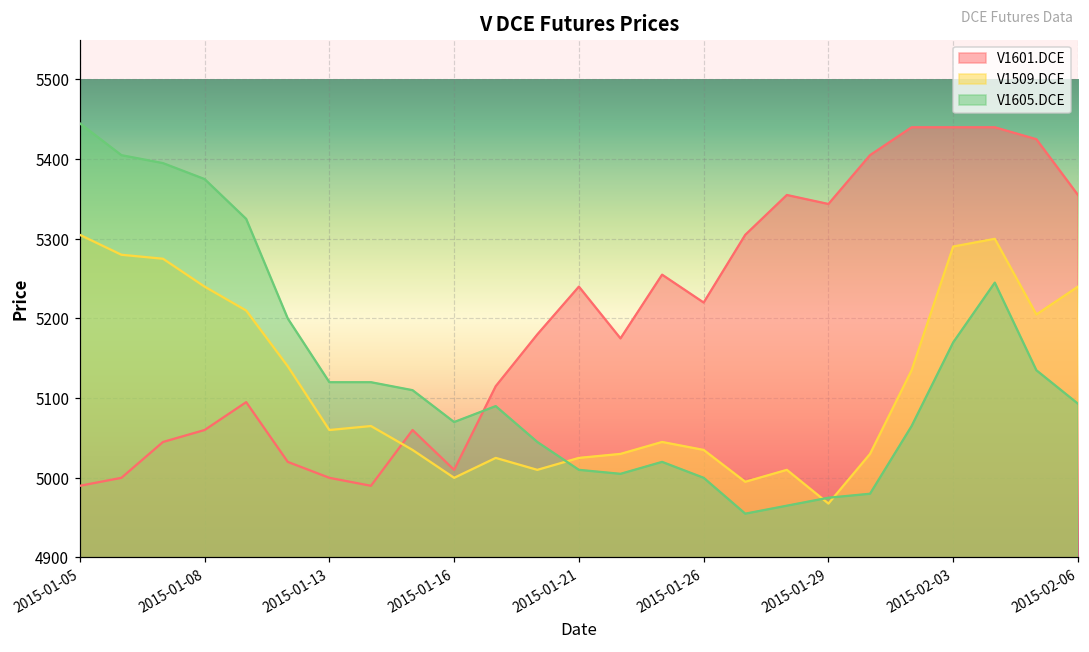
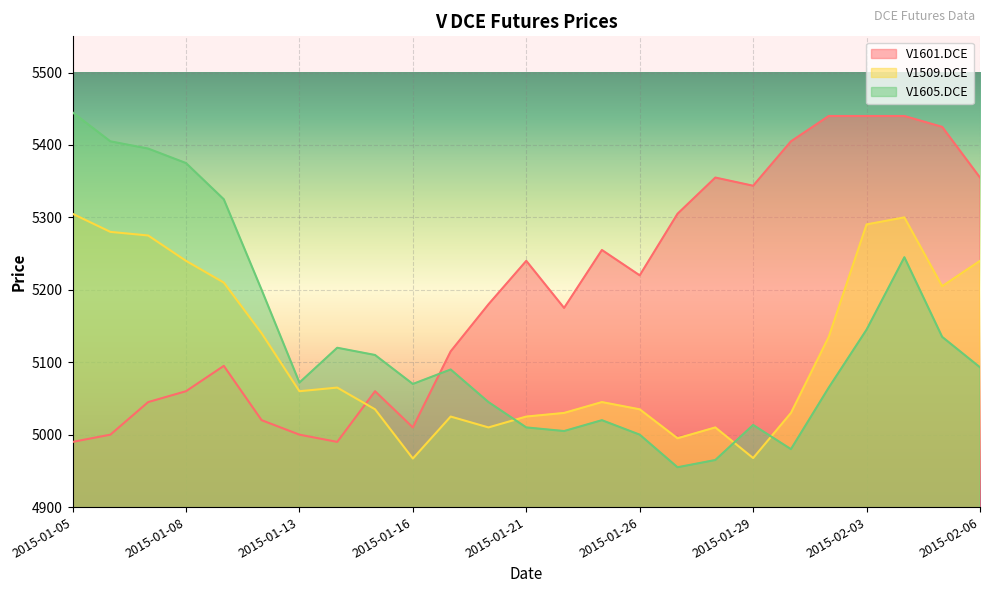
  {
    "V1601.DCE": {
      "2015-01-05": 4990,
      "2015-01-08": 5060,
      "2015-01-13": 5000,
      "2015-01-16": 5010,
      "2015-01-21": 5240,
      "2015-01-26": 5220,
      "2015-01-29": 5340,
      "2015-02-03": 5440,
      "2015-02-06": 5360
    },
    "V1509.DCE": {
      "2015-01-05": 5310,
      "2015-01-08": 5240,
      "2015-01-13": 5060,
-     "2015-01-16": 5000,
+     "2015-01-16": 4970,
      "2015-01-21": 5030,
      "2015-01-26": 5040,
      "2015-01-29": 4970,
      "2015-02-03": 5290,
      "2015-02-06": 5240
    },
    "V1605.DCE": {
      "2015-01-05": 5450,
      "2015-01-08": 5380,
-     "2015-01-13": 5120,
+     "2015-01-13": 5070,
      "2015-01-16": 5070,
      "2015-01-21": 5010,
      "2015-01-26": 5000,
-     "2015-01-29": 4980,
-     "2015-02-03": 5170,
+     "2015-01-29": 5010,
+     "2015-02-03": 5150,
      "2015-02-06": 5090
    }
  }
